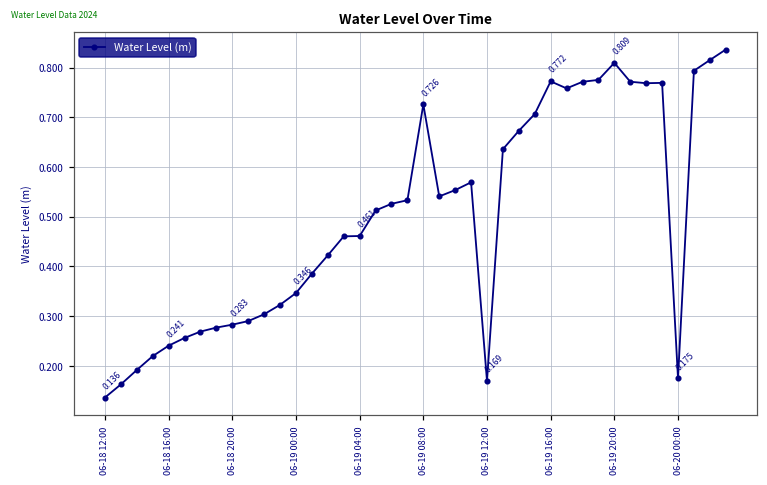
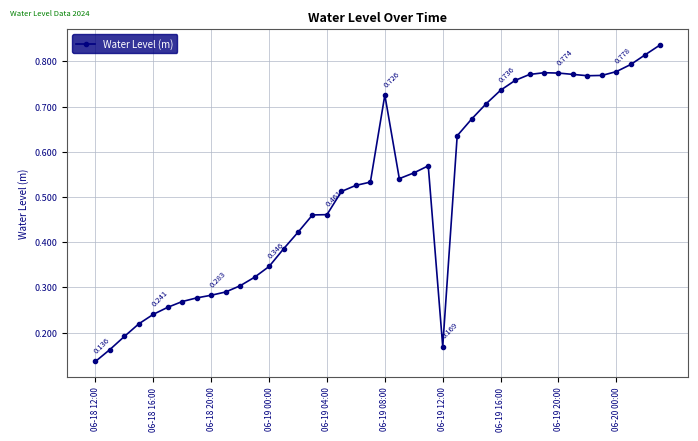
  {
    "06-18 20:00": 0.283,
    "06-19 08:00": 0.726,
    "06-19 12:00": 0.169,
-   "06-19 16:00": 0.772,
-   "06-19 20:00": 0.809,
-   "06-20 00:00": 0.175
+   "06-19 16:00": 0.736,
+   "06-19 20:00": 0.774,
+   "06-20 00:00": 0.778
  }
